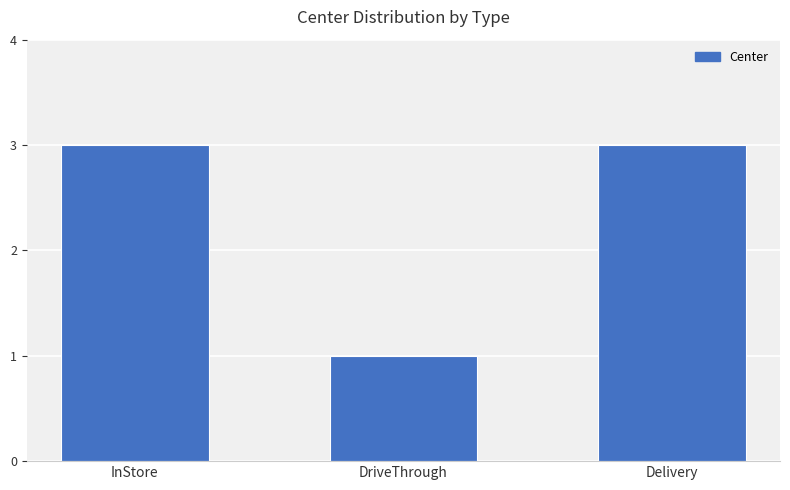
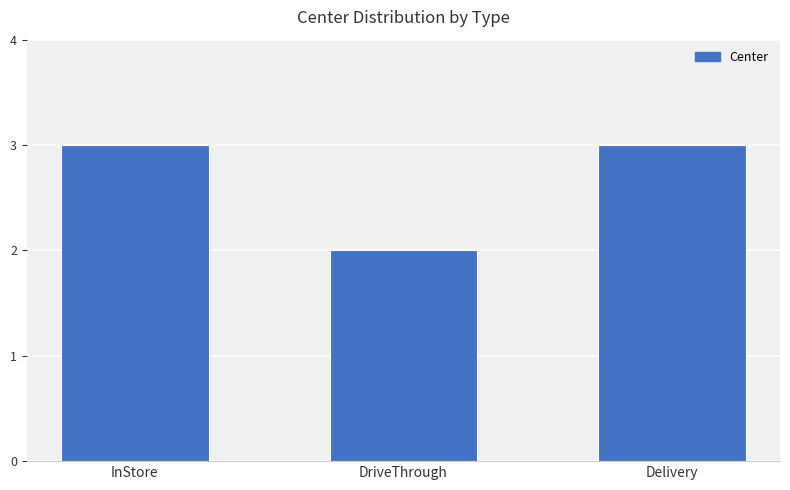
  {
    "InStore": 3,
-   "DriveThrough": 1,
+   "DriveThrough": 2,
    "Delivery": 3
  }
